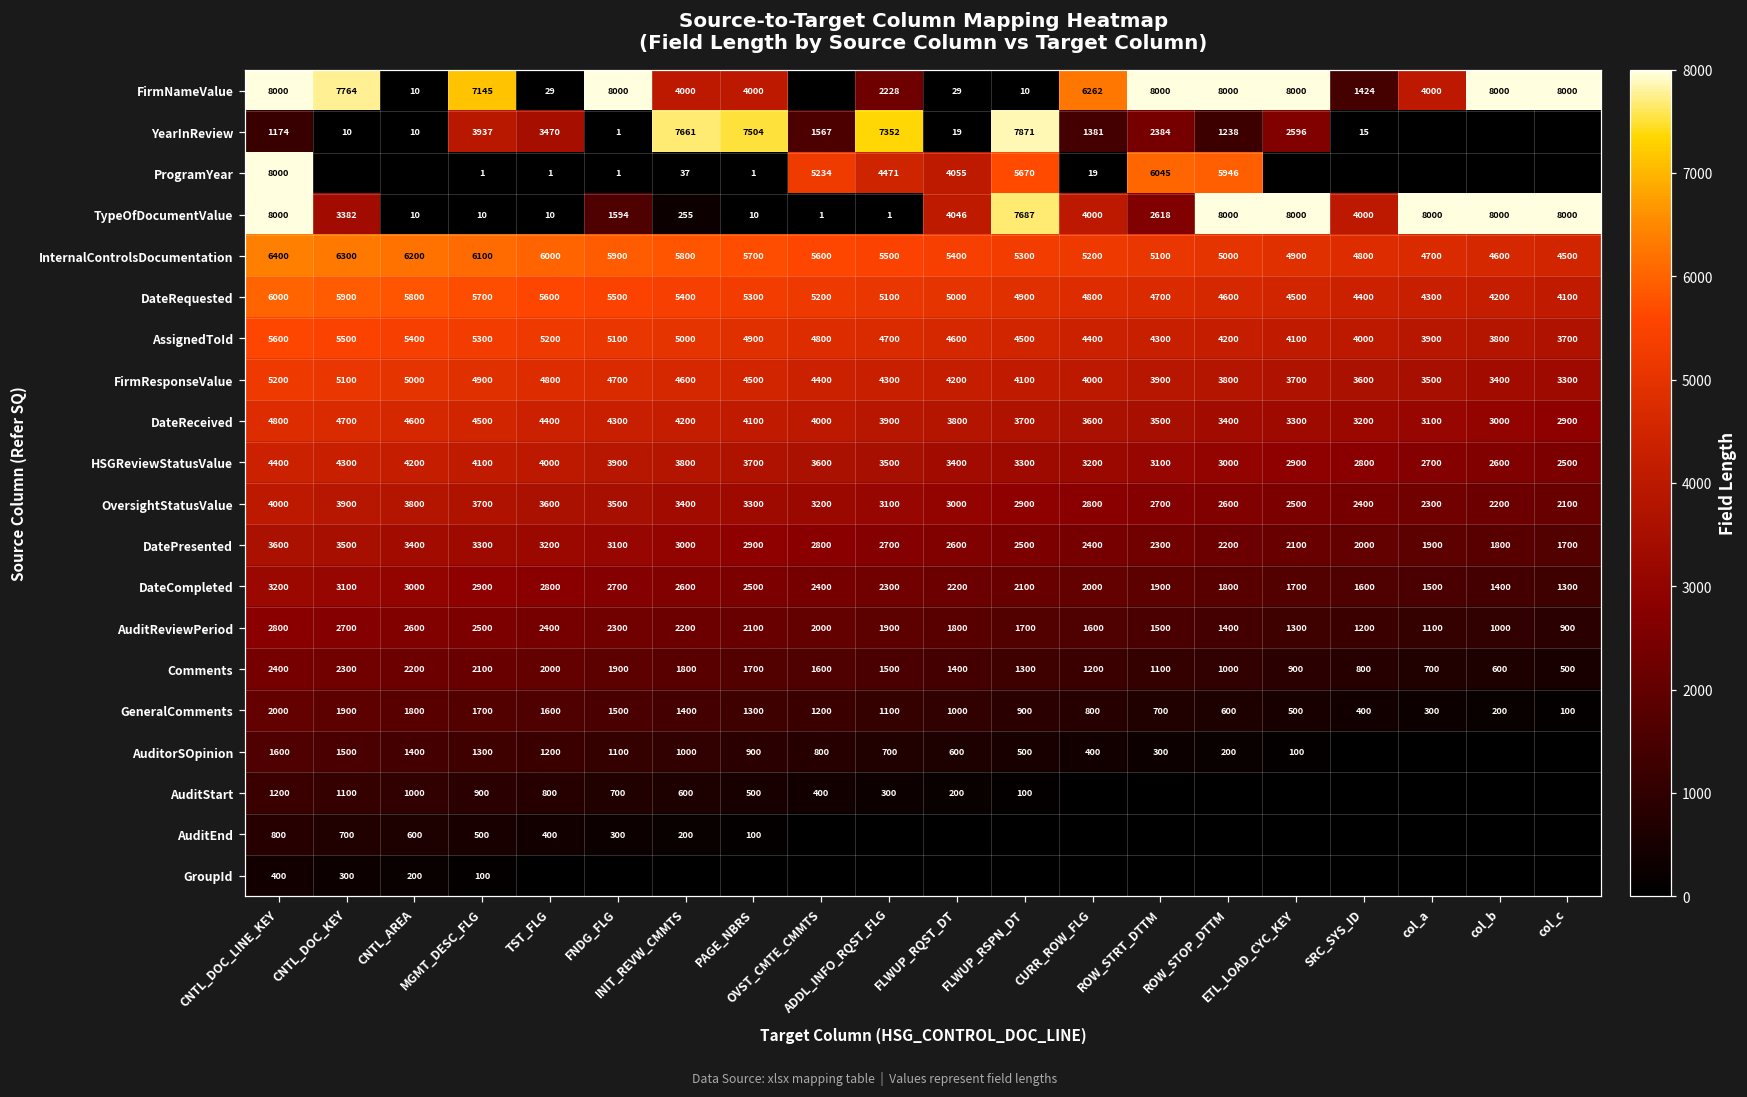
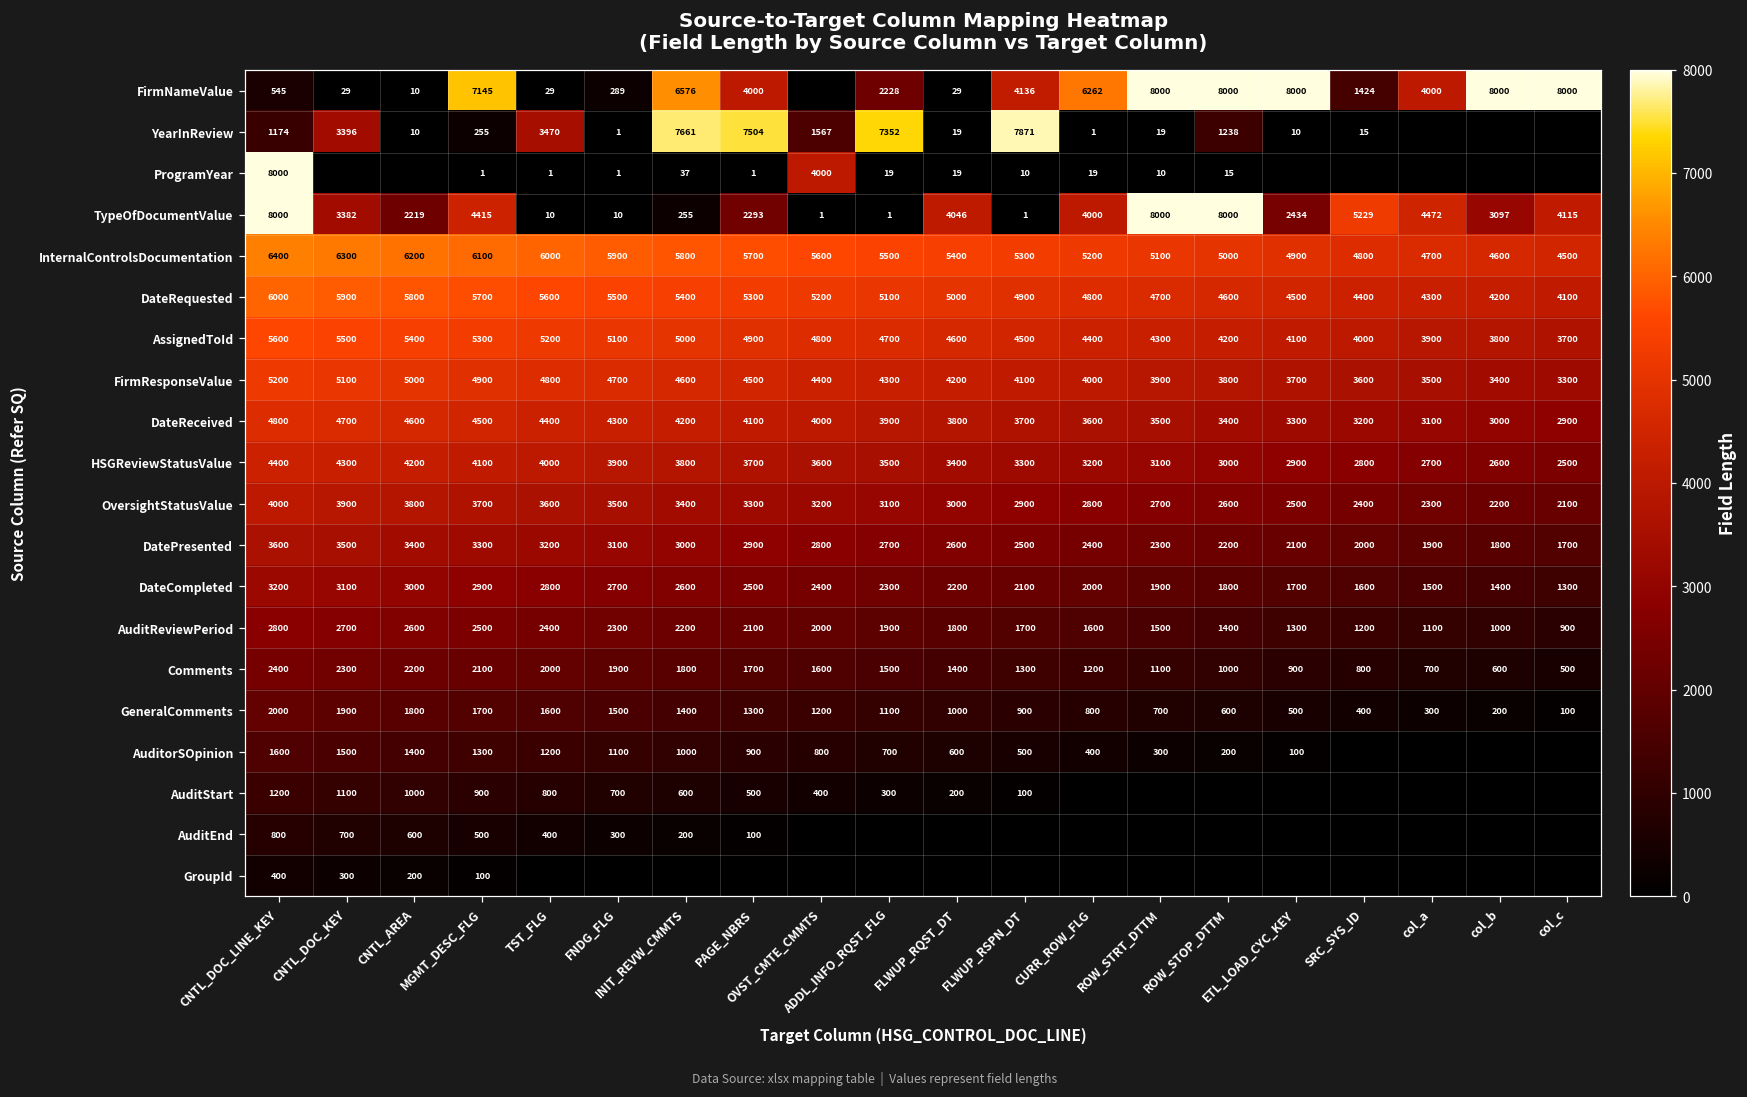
  {
    "FirmNameValue": {
-     "CNTL_DOC_LINE_KEY": 8000,
-     "CNTL_DOC_KEY": 7764,
+     "CNTL_DOC_LINE_KEY": 545,
+     "CNTL_DOC_KEY": 29,
      "CNTL_AREA": 10,
      "MGMT_DESC_FLG": 7145,
      "TST_FLG": 29,
-     "FNDG_FLG": 8000,
-     "INIT_REVW_CMMTS": 4000,
+     "FNDG_FLG": 289,
+     "INIT_REVW_CMMTS": 6576,
      "PAGE_NBRS": 4000,
      "ADDL_INFO_RQST_FLG": 2228,
      "FLWUP_RQST_DT": 29,
-     "FLWUP_RSPN_DT": 10,
+     "FLWUP_RSPN_DT": 4136,
      "CURR_ROW_FLG": 6262,
      "ROW_STRT_DTTM": 8000,
      "ROW_STOP_DTTM": 8000,
      "ETL_LOAD_CYC_KEY": 8000,
      "SRC_SYS_ID": 1424,
      "col_a": 4000,
      "col_b": 8000,
      "col_c": 8000
    },
    "YearInReview": {
      "CNTL_DOC_LINE_KEY": 1174,
-     "CNTL_DOC_KEY": 10,
+     "CNTL_DOC_KEY": 3396,
      "CNTL_AREA": 10,
-     "MGMT_DESC_FLG": 3937,
+     "MGMT_DESC_FLG": 255,
      "TST_FLG": 3470,
      "FNDG_FLG": 1,
      "INIT_REVW_CMMTS": 7661,
      "PAGE_NBRS": 7504,
      "OVST_CMTE_CMMTS": 1567,
      "ADDL_INFO_RQST_FLG": 7352,
      "FLWUP_RQST_DT": 19,
      "FLWUP_RSPN_DT": 7871,
-     "CURR_ROW_FLG": 1381,
-     "ROW_STRT_DTTM": 2384,
+     "CURR_ROW_FLG": 1,
+     "ROW_STRT_DTTM": 19,
      "ROW_STOP_DTTM": 1238,
-     "ETL_LOAD_CYC_KEY": 2596,
+     "ETL_LOAD_CYC_KEY": 10,
      "SRC_SYS_ID": 15
    },
    "ProgramYear": {
      "CNTL_DOC_LINE_KEY": 8000,
      "MGMT_DESC_FLG": 1,
      "TST_FLG": 1,
      "FNDG_FLG": 1,
      "INIT_REVW_CMMTS": 37,
      "PAGE_NBRS": 1,
-     "OVST_CMTE_CMMTS": 5234,
-     "ADDL_INFO_RQST_FLG": 4471,
-     "FLWUP_RQST_DT": 4055,
-     "FLWUP_RSPN_DT": 5670,
+     "OVST_CMTE_CMMTS": 4000,
+     "ADDL_INFO_RQST_FLG": 19,
+     "FLWUP_RQST_DT": 19,
+     "FLWUP_RSPN_DT": 10,
      "CURR_ROW_FLG": 19,
-     "ROW_STRT_DTTM": 6045,
-     "ROW_STOP_DTTM": 5946
+     "ROW_STRT_DTTM": 10,
+     "ROW_STOP_DTTM": 15
    },
    "TypeOfDocumentValue": {
      "CNTL_DOC_LINE_KEY": 8000,
      "CNTL_DOC_KEY": 3382,
-     "CNTL_AREA": 10,
-     "MGMT_DESC_FLG": 10,
+     "CNTL_AREA": 2219,
+     "MGMT_DESC_FLG": 4415,
      "TST_FLG": 10,
-     "FNDG_FLG": 1594,
+     "FNDG_FLG": 10,
      "INIT_REVW_CMMTS": 255,
-     "PAGE_NBRS": 10,
+     "PAGE_NBRS": 2293,
      "OVST_CMTE_CMMTS": 1,
      "ADDL_INFO_RQST_FLG": 1,
      "FLWUP_RQST_DT": 4046,
-     "FLWUP_RSPN_DT": 7687,
+     "FLWUP_RSPN_DT": 1,
      "CURR_ROW_FLG": 4000,
-     "ROW_STRT_DTTM": 2618,
+     "ROW_STRT_DTTM": 8000,
      "ROW_STOP_DTTM": 8000,
-     "ETL_LOAD_CYC_KEY": 8000,
-     "SRC_SYS_ID": 4000,
-     "col_a": 8000,
-     "col_b": 8000,
-     "col_c": 8000
+     "ETL_LOAD_CYC_KEY": 2434,
+     "SRC_SYS_ID": 5229,
+     "col_a": 4472,
+     "col_b": 3097,
+     "col_c": 4115
    }
  }
